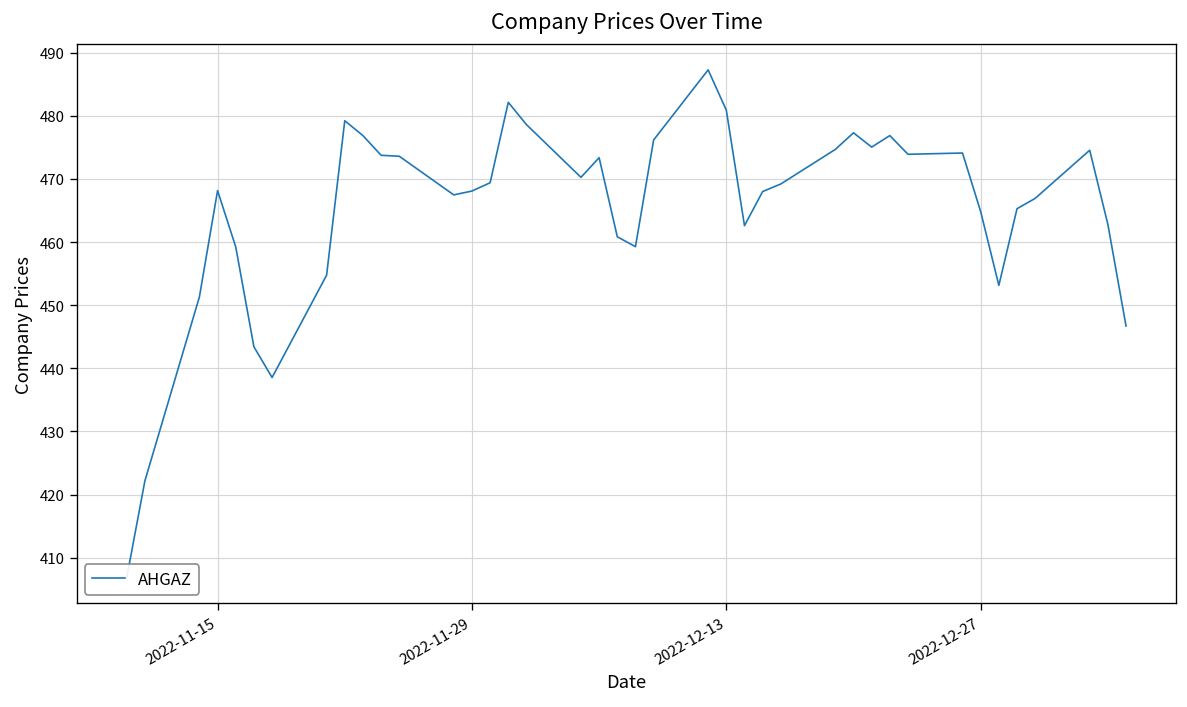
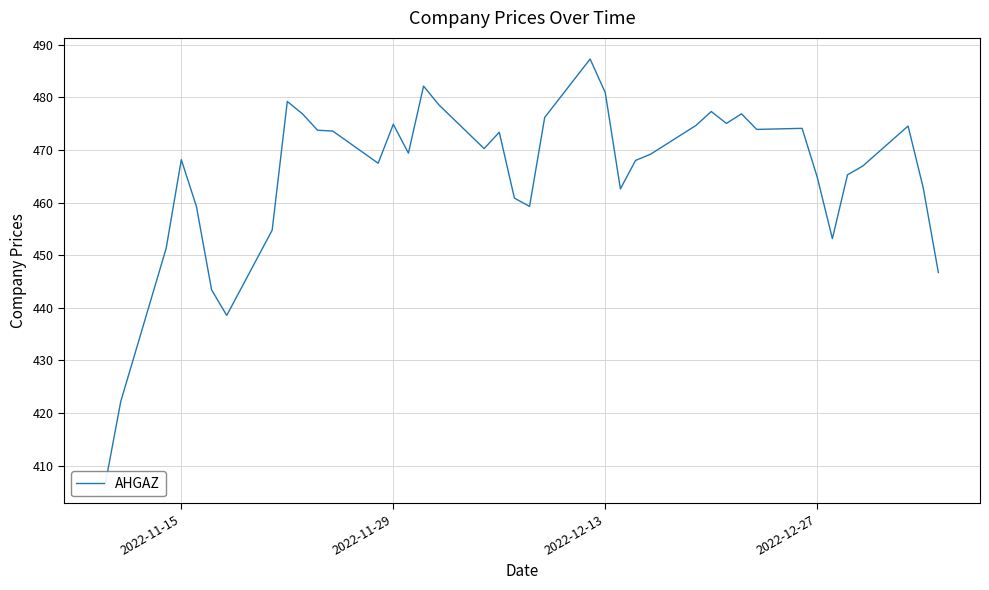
  {
    "2022-11-15": 468,
-   "2022-11-29": 468,
+   "2022-11-29": 475,
    "2022-12-13": 481,
    "2022-12-27": 465
  }
